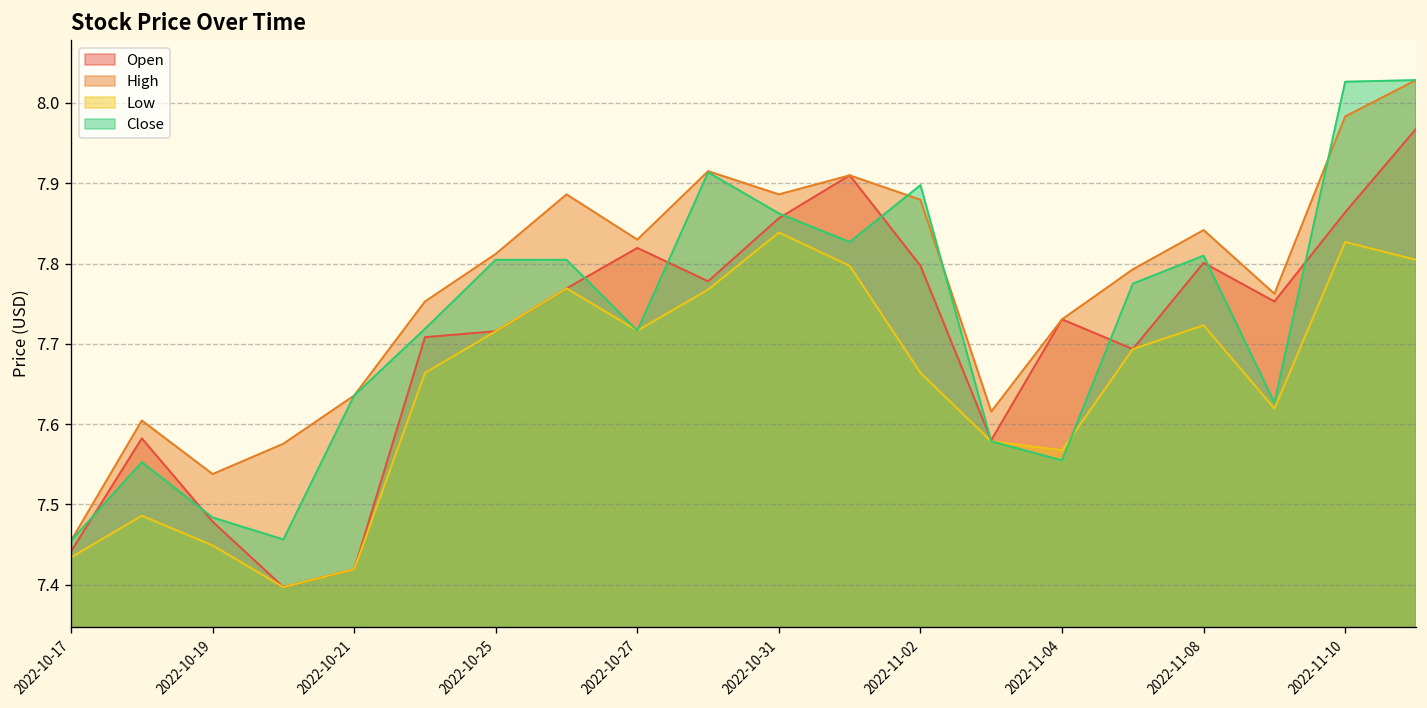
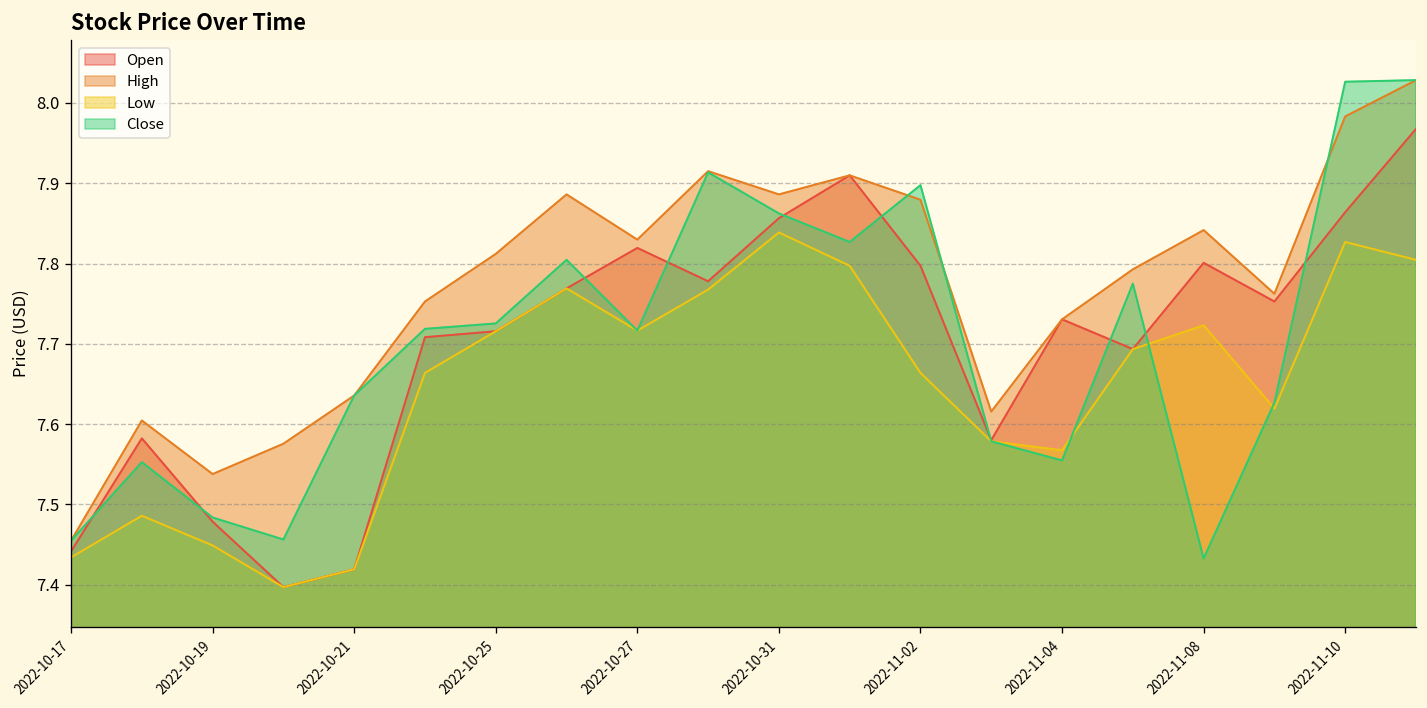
  {
    "Close": {
      "2022-10-19": 7.48,
-     "2022-10-25": 7.80,
+     "2022-10-25": 7.73,
      "2022-10-31": 7.86,
      "2022-11-02": 7.90,
      "2022-11-04": 7.55,
-     "2022-11-08": 7.81,
+     "2022-11-08": 7.43,
      "2022-11-10": 8.03
    }
  }
